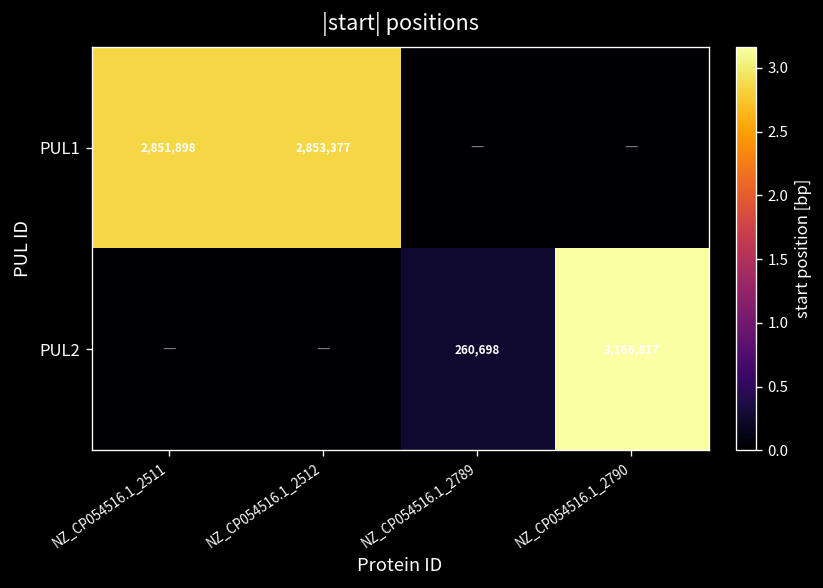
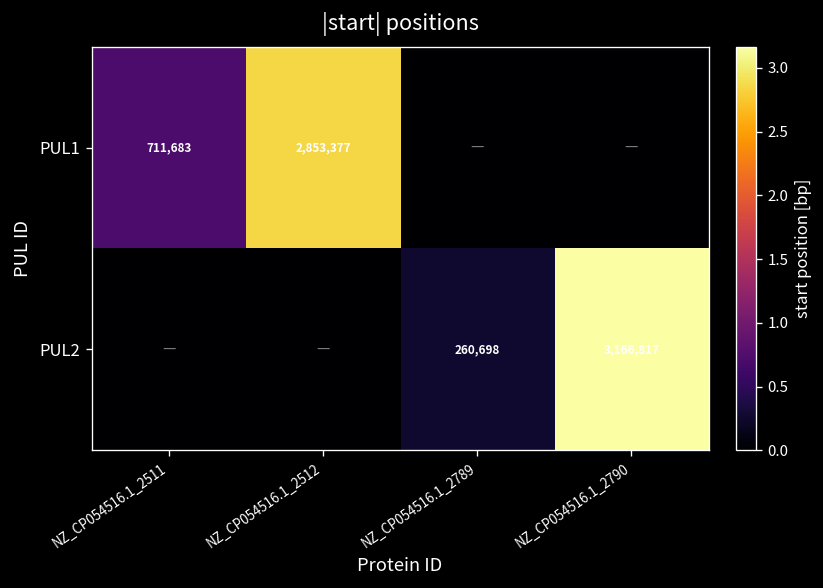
  {
    "PUL1": {
-     "NZ_CP054516.1_2511": "2,851,898",
+     "NZ_CP054516.1_2511": "711,683",
      "NZ_CP054516.1_2512": "2,853,377"
    },
    "PUL2": {
      "NZ_CP054516.1_2789": "260,698",
      "NZ_CP054516.1_2790": "3,166,817"
    }
  }
